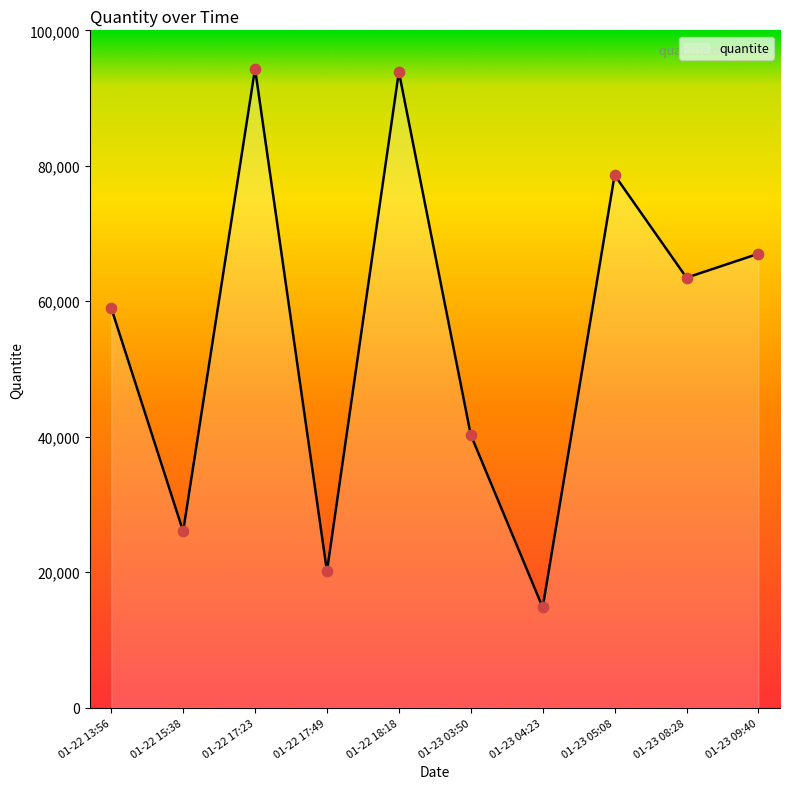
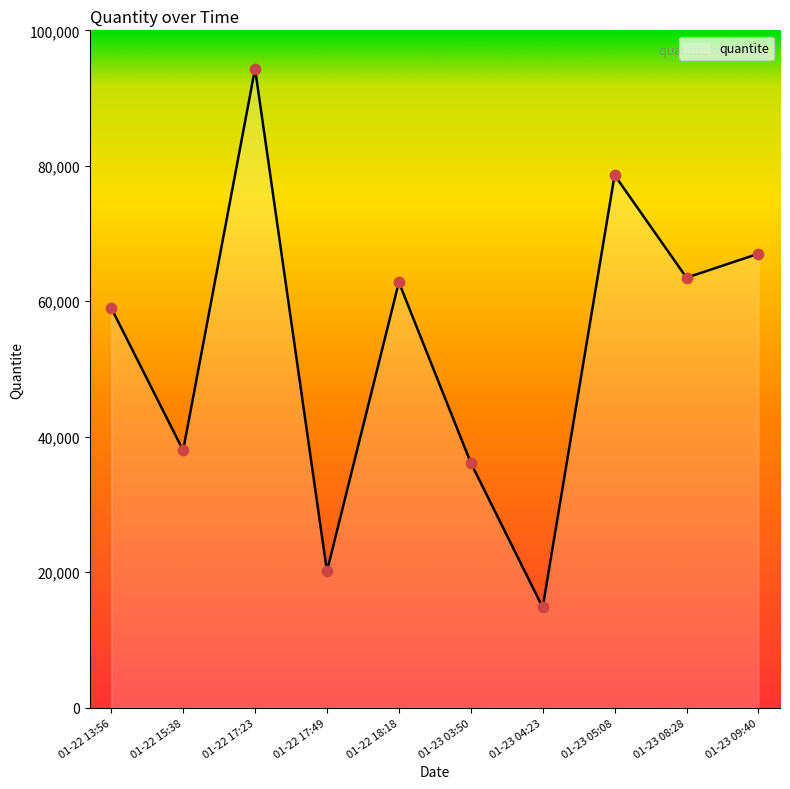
  {
    "01-22 13:56": "59,000",
-   "01-22 15:38": "26,000",
+   "01-22 15:38": "38,000",
    "01-22 17:23": "94,000",
    "01-22 17:49": "20,000",
-   "01-22 18:18": "94,000",
-   "01-23 03:50": "40,000",
+   "01-22 18:18": "63,000",
+   "01-23 03:50": "36,000",
    "01-23 04:23": "15,000",
    "01-23 05:08": "79,000",
    "01-23 08:28": "63,000",
    "01-23 09:40": "67,000"
  }
